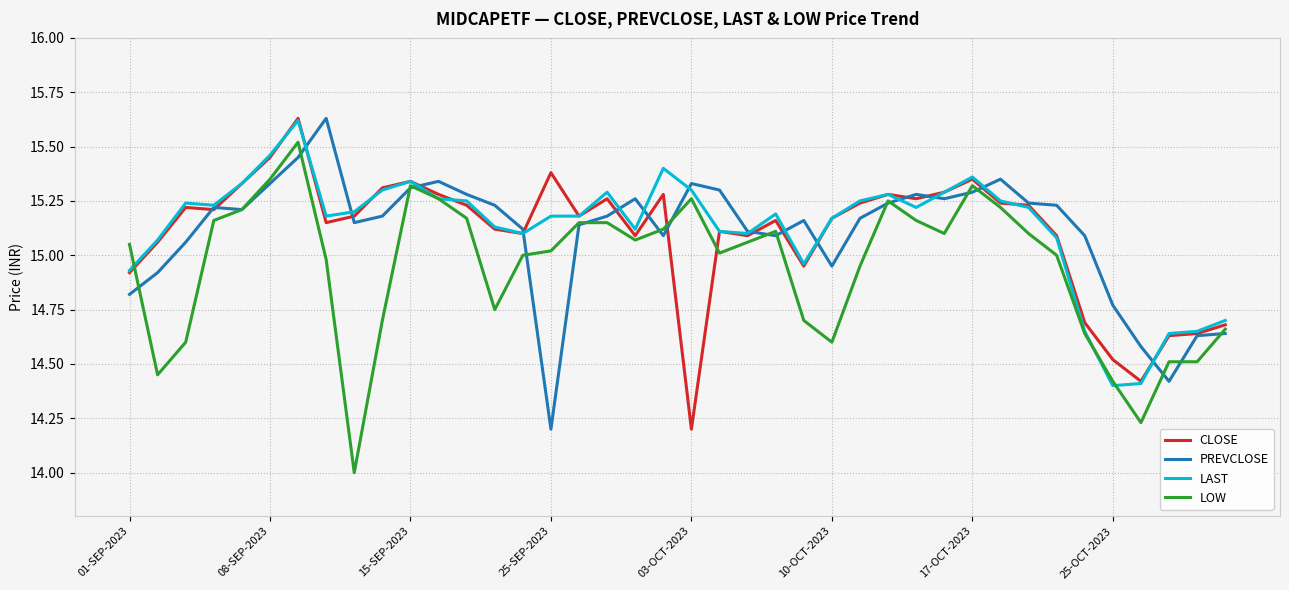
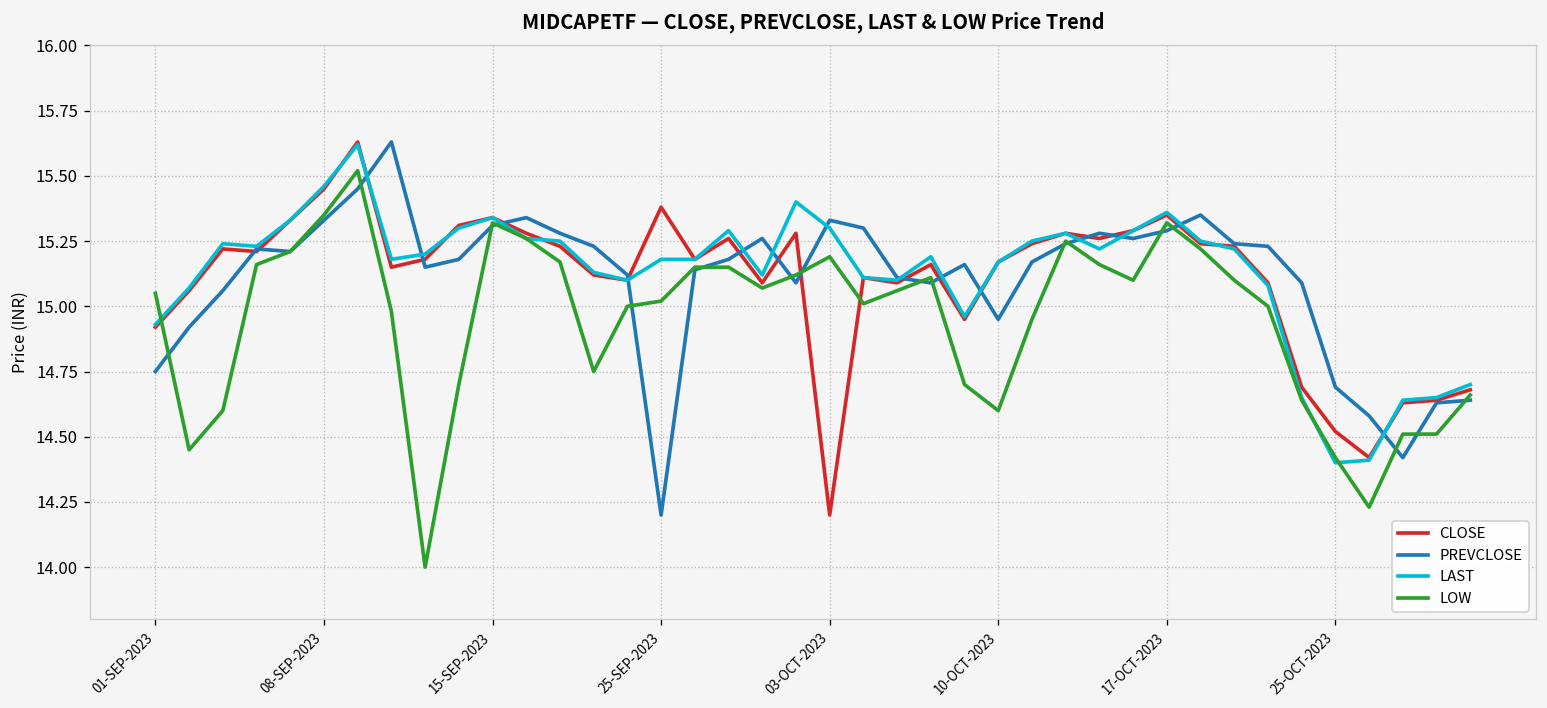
  {
    "CLOSE": {
      "25-SEP-2023": 15.38,
      "03-OCT-2023": 14.20,
      "25-OCT-2023": 14.52
    },
    "PREVCLOSE": {
-     "01-SEP-2023": 14.82,
+     "01-SEP-2023": 14.75,
      "08-SEP-2023": 15.33,
      "25-SEP-2023": 14.20,
      "03-OCT-2023": 15.33,
      "10-OCT-2023": 14.95,
      "17-OCT-2023": 15.29,
-     "25-OCT-2023": 14.77
+     "25-OCT-2023": 14.69
    },
    "LAST": {
      "25-SEP-2023": 15.18,
      "03-OCT-2023": 15.30,
      "25-OCT-2023": 14.40
    },
    "LOW": {
      "01-SEP-2023": 15.05,
      "08-SEP-2023": 15.35,
      "25-SEP-2023": 15.02,
-     "03-OCT-2023": 15.26,
+     "03-OCT-2023": 15.19,
      "10-OCT-2023": 14.60,
      "17-OCT-2023": 15.32,
      "25-OCT-2023": 14.42
    }
  }
